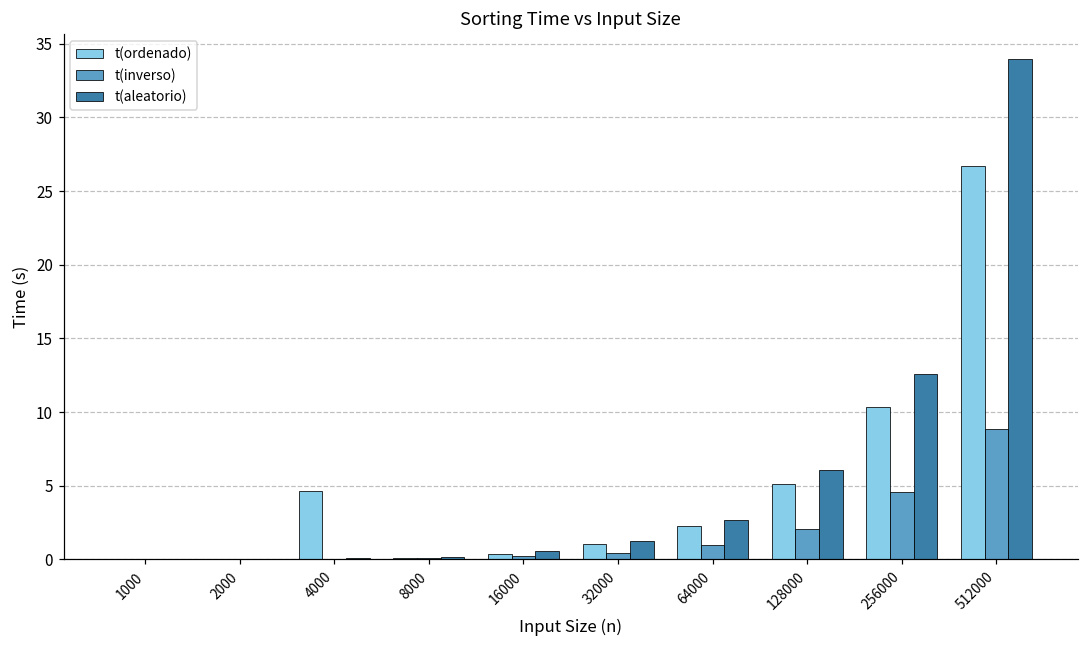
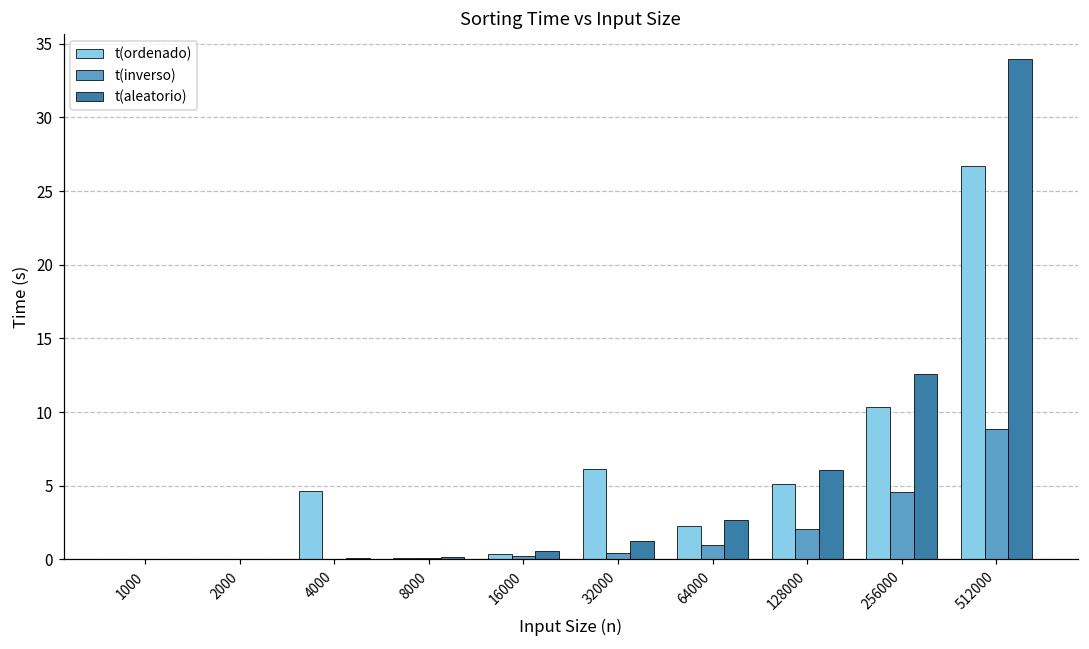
  {
    "t(ordenado)": {
      "4000": 4.7,
      "16000": 0.4,
-     "32000": 1.1,
+     "32000": 6.2,
      "64000": 2.3,
      "128000": 5.1,
      "256000": 10.4,
      "512000": 26.7
    }
  }
